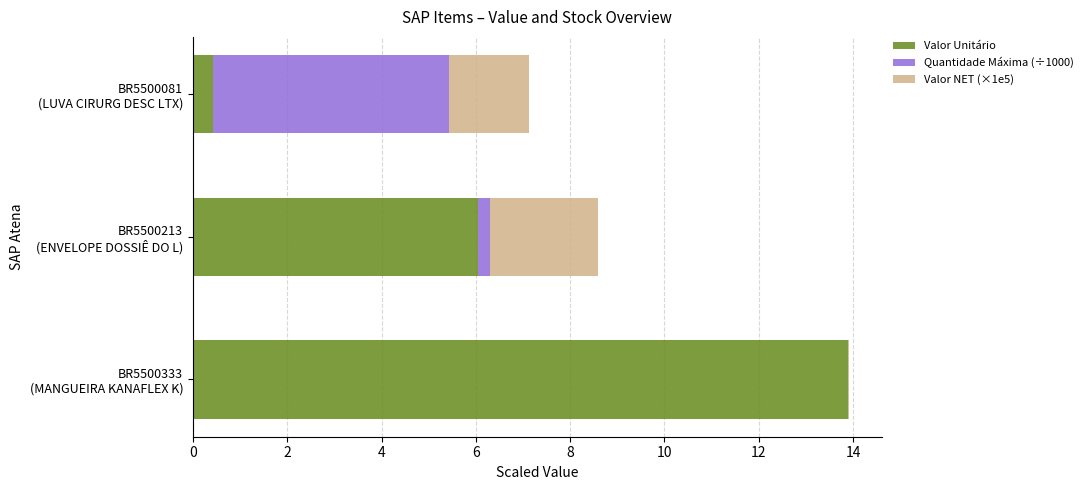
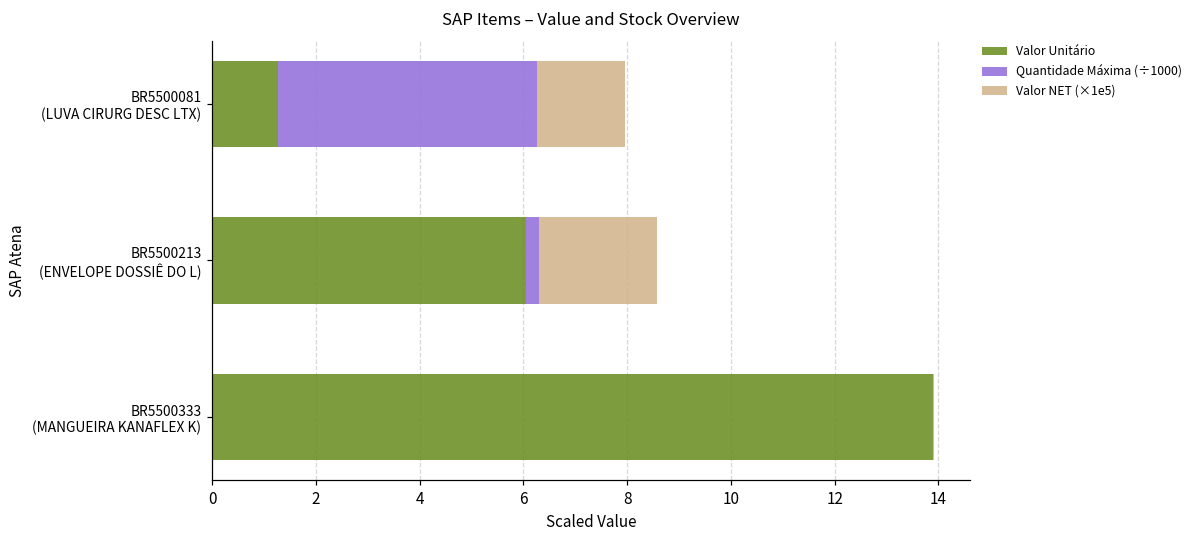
  {
    "Valor Unitário": {
-     "BR5500081 (LUVA CIRURG DESC LTX)": 0.4,
+     "BR5500081 (LUVA CIRURG DESC LTX)": 1.3,
      "BR5500213 (ENVELOPE DOSSIÊ DO L)": 6.1,
      "BR5500333 (MANGUEIRA KANAFLEX K)": 13.9
    },
    "Quantidade Máxima (÷1000)": {
      "BR5500081 (LUVA CIRURG DESC LTX)": 5.0,
      "BR5500213 (ENVELOPE DOSSIÊ DO L)": 0.3,
      "BR5500333 (MANGUEIRA KANAFLEX K)": 0.0
    },
    "Valor NET (×1e5)": {
      "BR5500081 (LUVA CIRURG DESC LTX)": 1.7,
      "BR5500213 (ENVELOPE DOSSIÊ DO L)": 2.3
    }
  }
